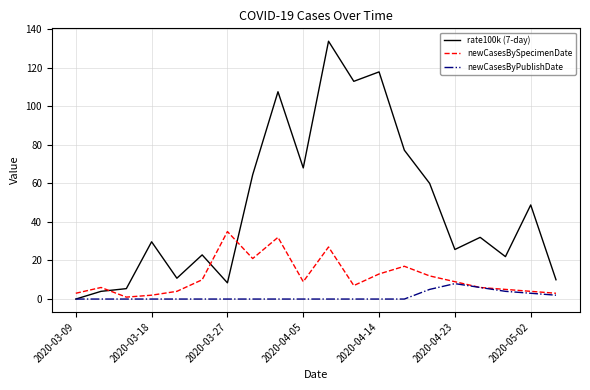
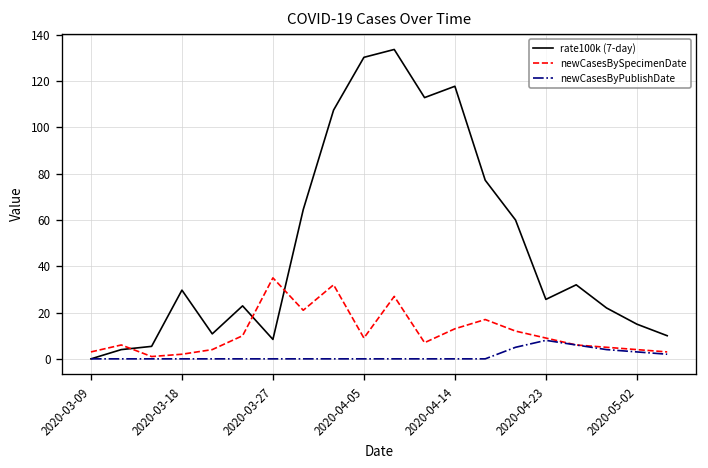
  {
    "rate100k (7-day)": {
      "2020-03-18": 30,
      "2020-03-27": 8,
-     "2020-04-05": 68,
+     "2020-04-05": 130,
      "2020-04-14": 118,
      "2020-04-23": 26,
-     "2020-05-02": 49
+     "2020-05-02": 15
    },
    "newCasesBySpecimenDate": {
      "2020-03-09": 3,
      "2020-03-18": 2,
      "2020-03-27": 35,
      "2020-04-05": 9,
      "2020-04-14": 13
    },
    "newCasesByPublishDate": {
      "2020-03-18": 0,
      "2020-03-27": 0,
      "2020-04-05": 0,
      "2020-04-14": 0
    }
  }
